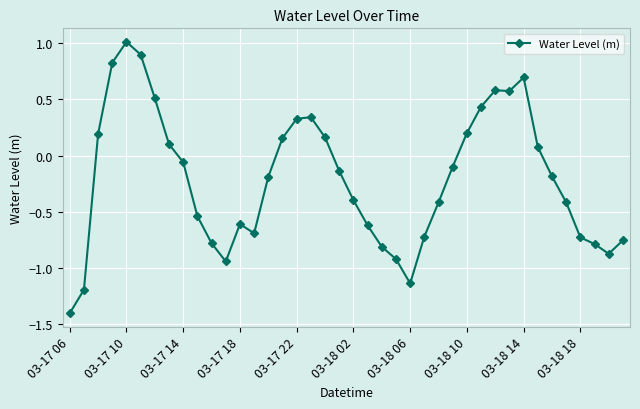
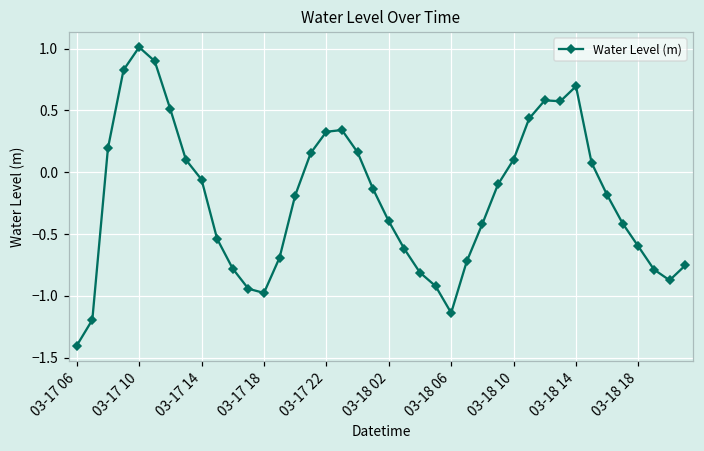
  {
    "03-17 06": -1.40,
    "03-17 10": 1.01,
    "03-17 14": -0.06,
-   "03-17 18": -0.61,
+   "03-17 18": -0.98,
    "03-17 22": 0.33,
    "03-18 02": -0.40,
    "03-18 06": -1.14,
-   "03-18 10": 0.20,
+   "03-18 10": 0.10,
    "03-18 14": 0.70,
-   "03-18 18": -0.73
+   "03-18 18": -0.60
  }
